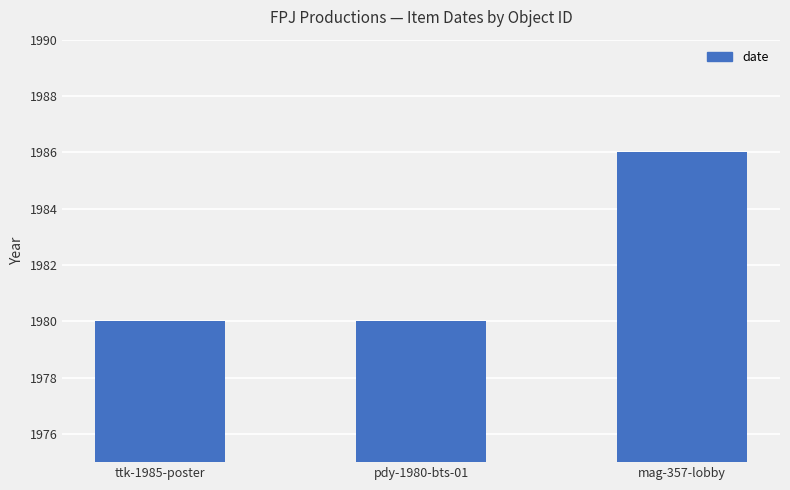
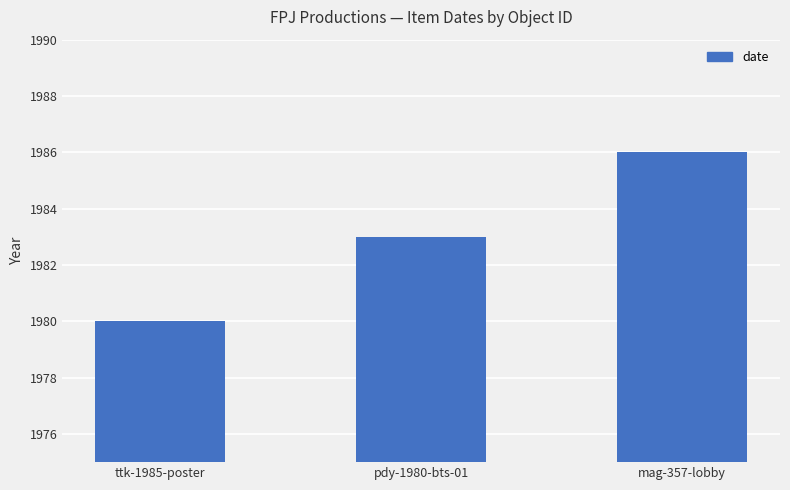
  {
    "ttk-1985-poster": 1980,
-   "pdy-1980-bts-01": 1980,
+   "pdy-1980-bts-01": 1983,
    "mag-357-lobby": 1986
  }
